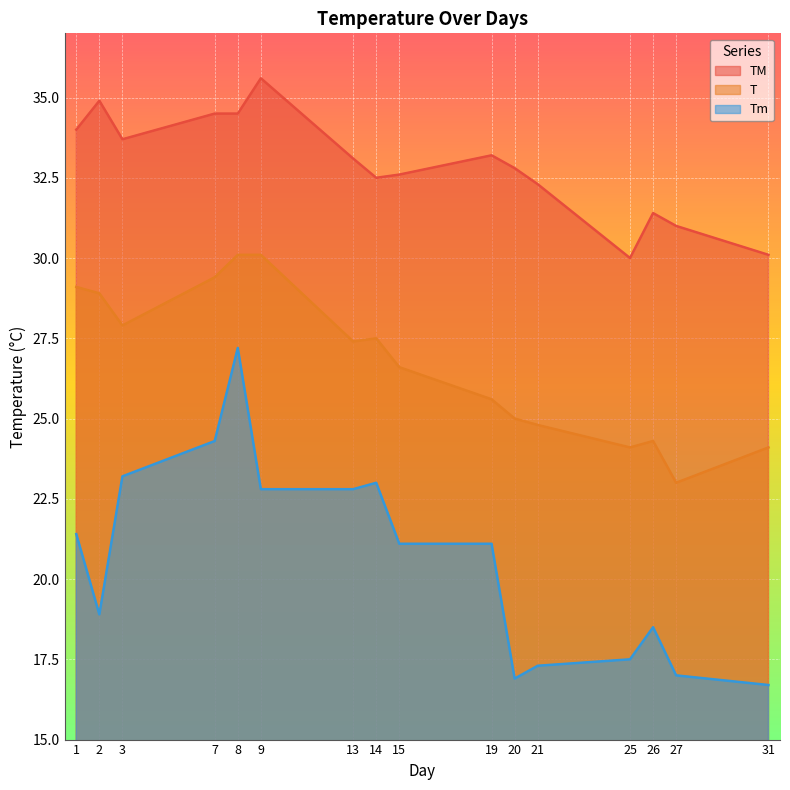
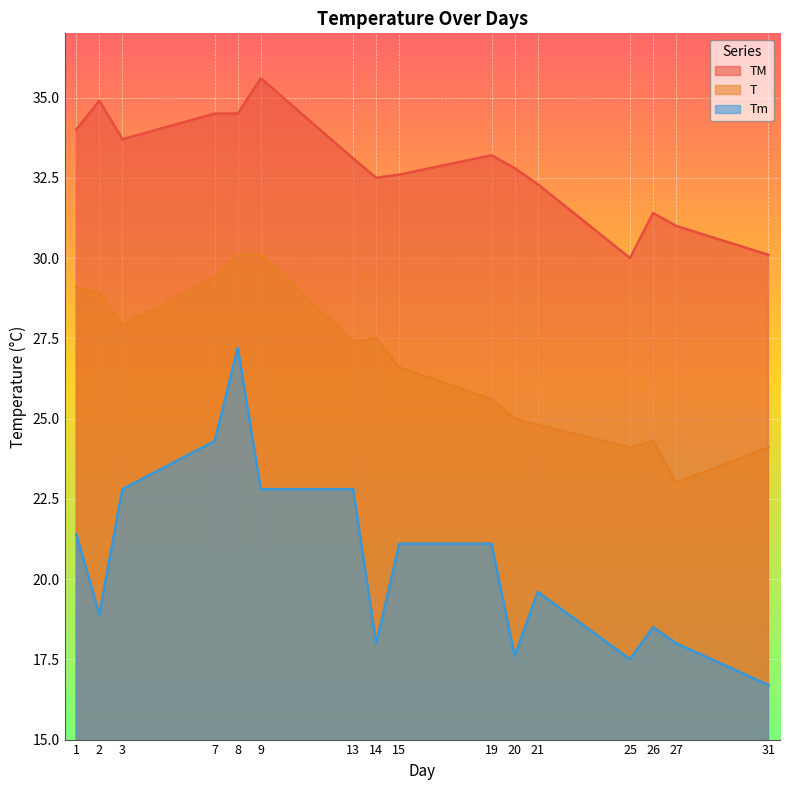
  {
    "Tm": {
      "1": 21.4,
      "2": 18.9,
-     "3": 23.2,
+     "3": 22.8,
      "7": 24.3,
      "8": 27.2,
      "9": 22.8,
      "13": 22.8,
-     "14": 23,
+     "14": 18,
      "15": 21.1,
      "19": 21.1,
-     "20": 16.9,
-     "21": 17.3,
+     "20": 17.6,
+     "21": 19.6,
      "25": 17.5,
      "26": 18.5,
-     "27": 17,
+     "27": 18,
      "31": 16.7
    }
  }
